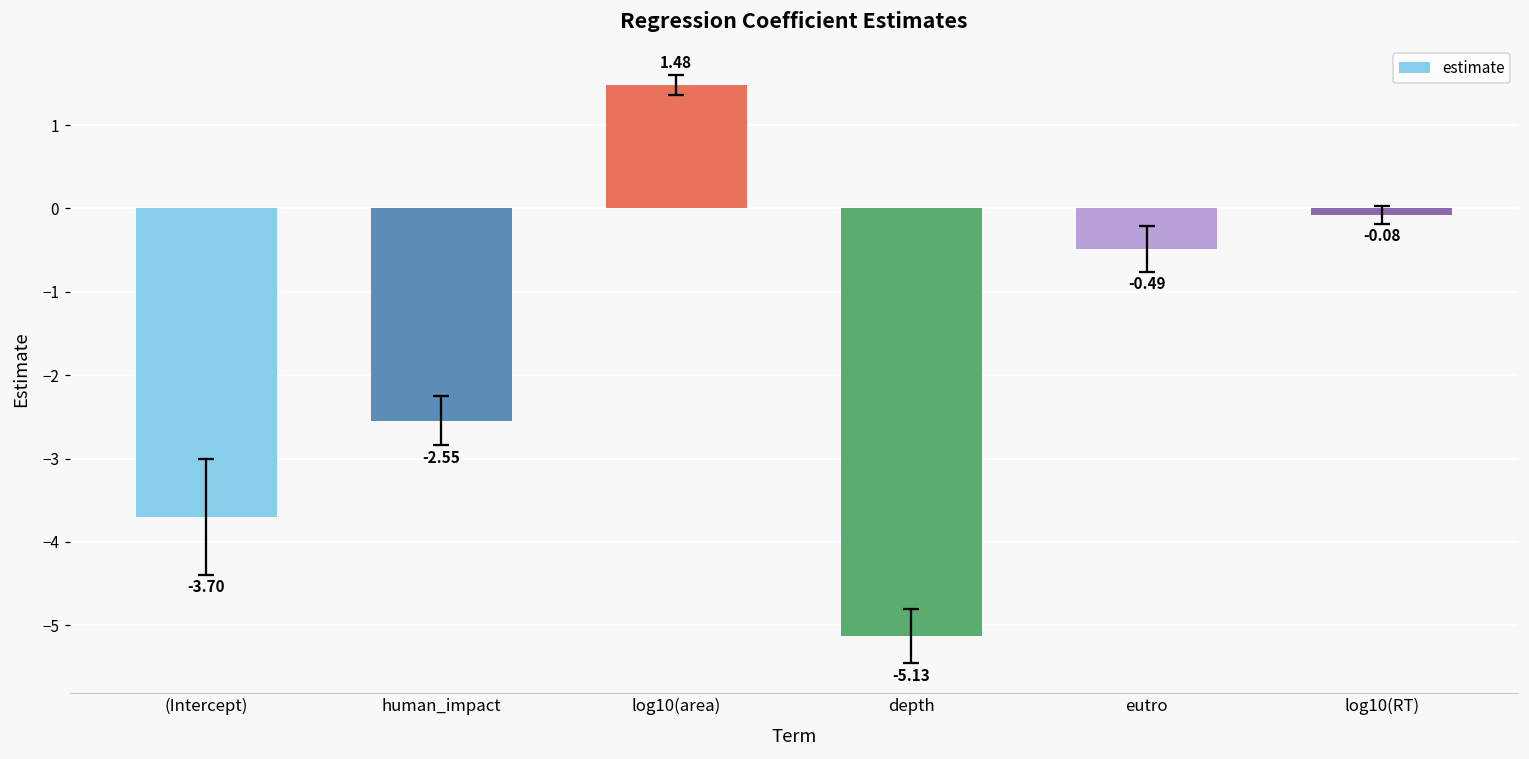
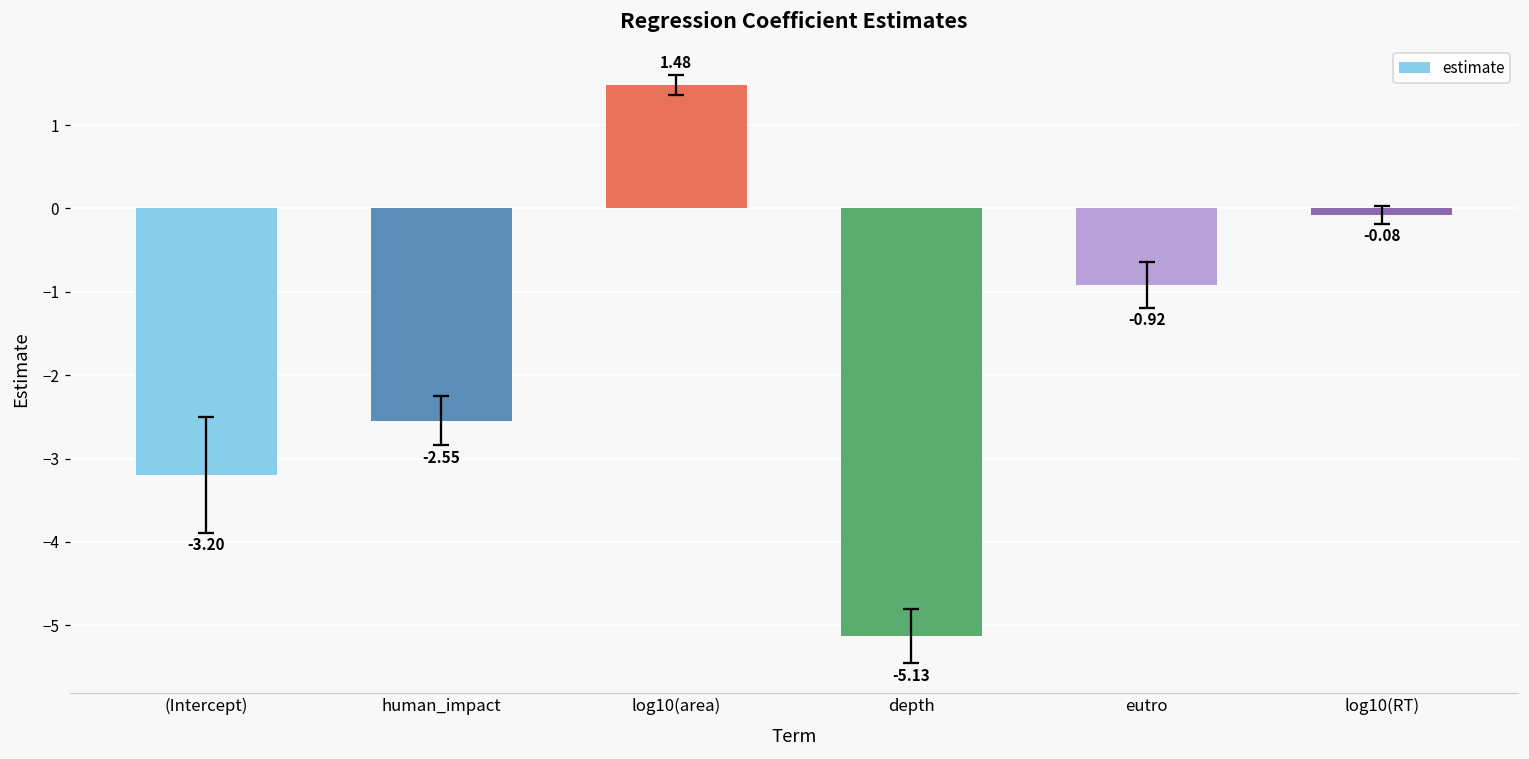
  {
    "estimate": {
-     "(Intercept)": -3.70,
+     "(Intercept)": -3.20,
      "log10(area)": 1.48,
-     "eutro": -0.49,
+     "eutro": -0.92,
      "log10(RT)": -0.08
    }
  }
